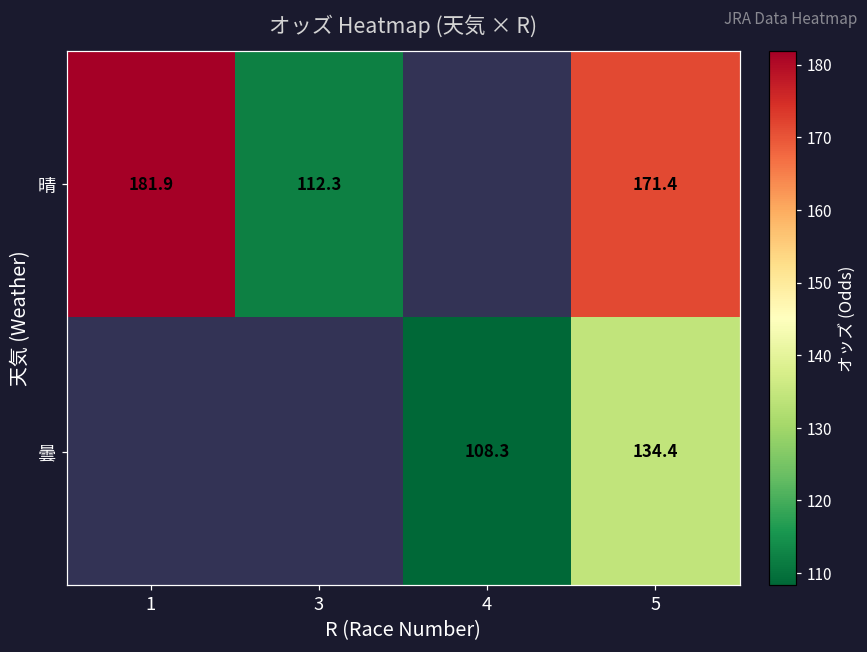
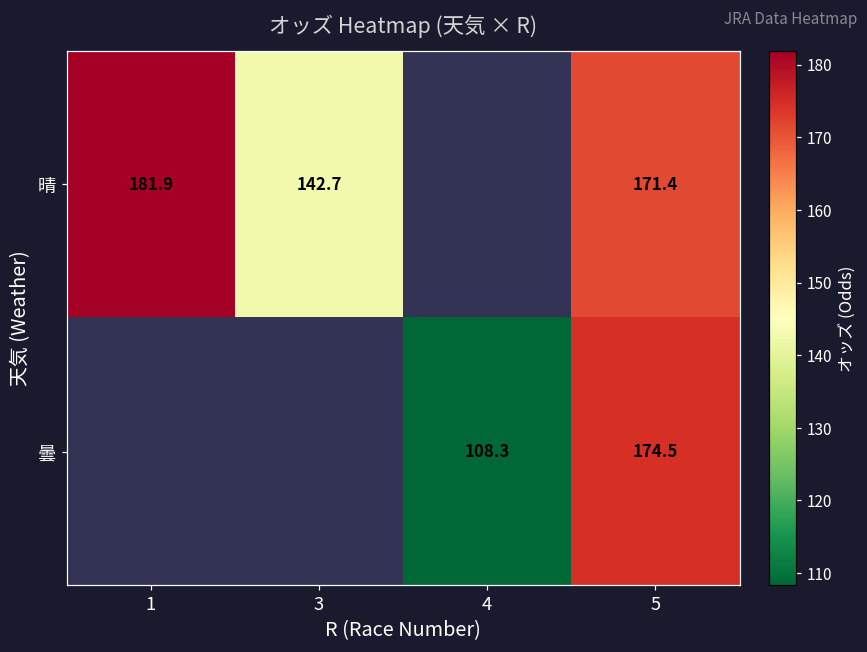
  {
    "晴": {
      "1": 181.9,
-     "3": 112.3,
+     "3": 142.7,
      "5": 171.4
    },
    "曇": {
      "4": 108.3,
-     "5": 134.4
+     "5": 174.5
    }
  }
